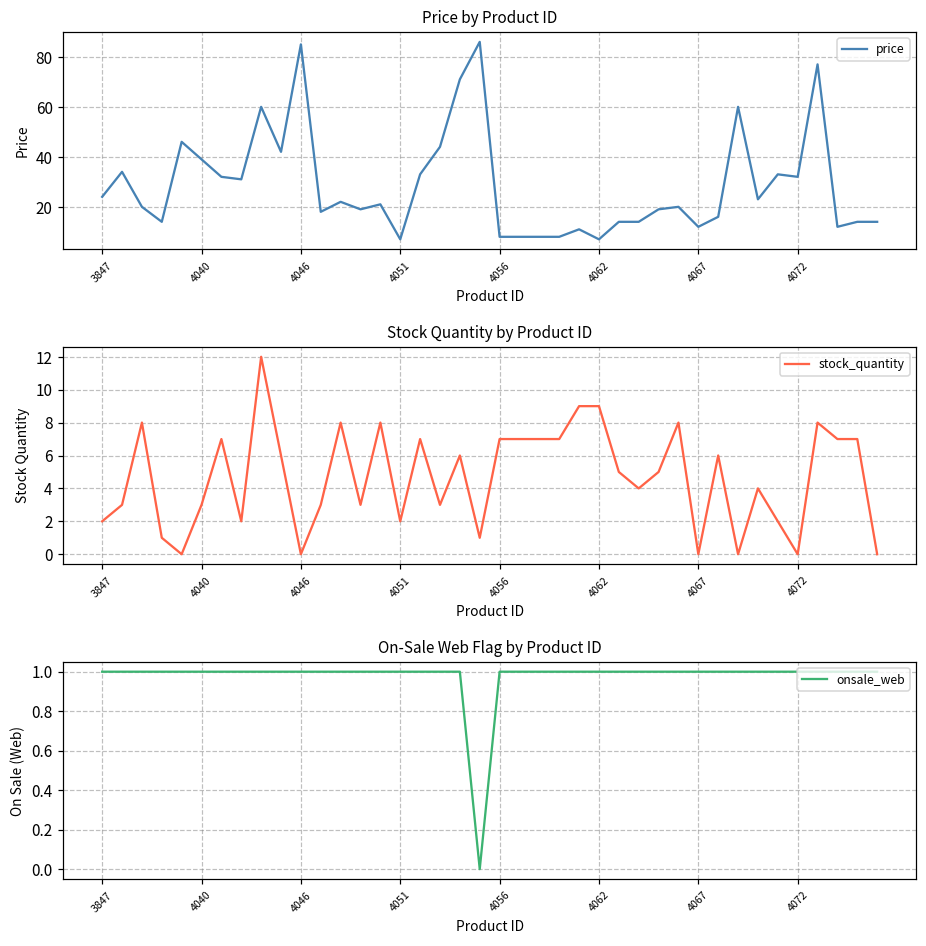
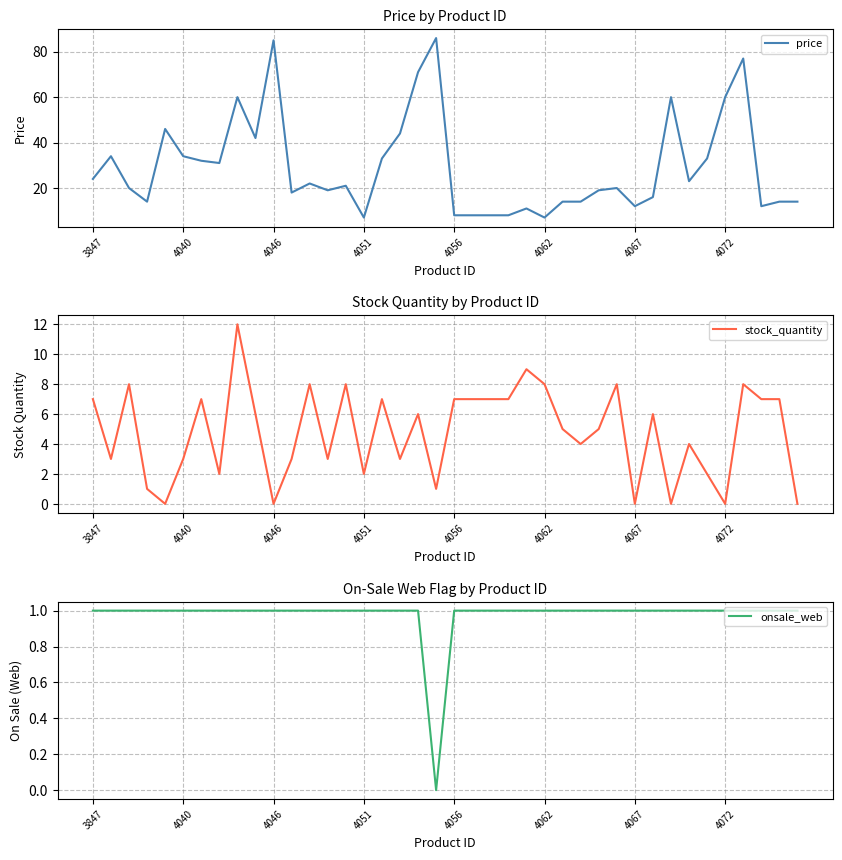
  {
    "Price by Product ID": {
      "3847": 24,
-     "4040": 39,
+     "4040": 34,
      "4046": 85,
      "4051": 7,
      "4056": 8,
      "4062": 7,
      "4067": 12,
-     "4072": 32
+     "4072": 60
    },
    "Stock Quantity by Product ID": {
-     "3847": 2,
+     "3847": 7,
      "4040": 3,
      "4046": 0,
      "4051": 2,
      "4056": 7,
-     "4062": 9,
+     "4062": 8,
      "4067": 0,
      "4072": 0
    },
    "On-Sale Web Flag by Product ID": {
      "3847": 1.00,
      "4040": 1.00,
      "4046": 1.00,
      "4051": 1.00,
      "4056": 1.00,
      "4062": 1.00,
      "4067": 1.00
    }
  }
